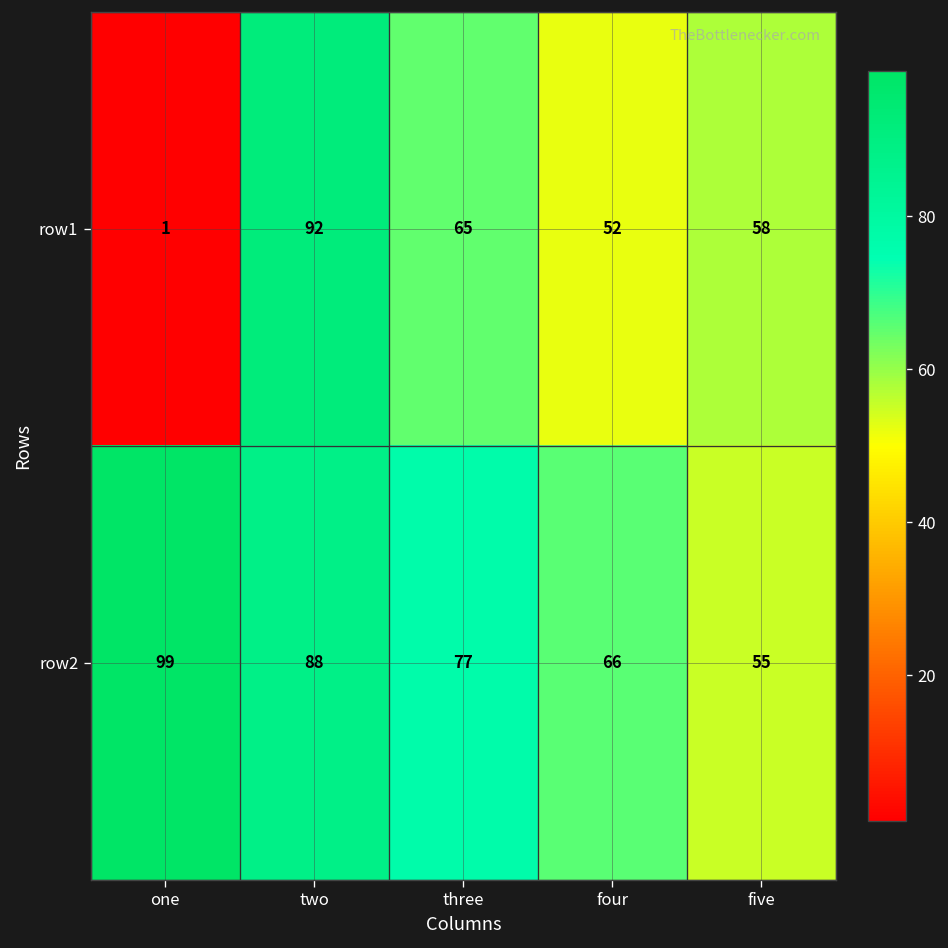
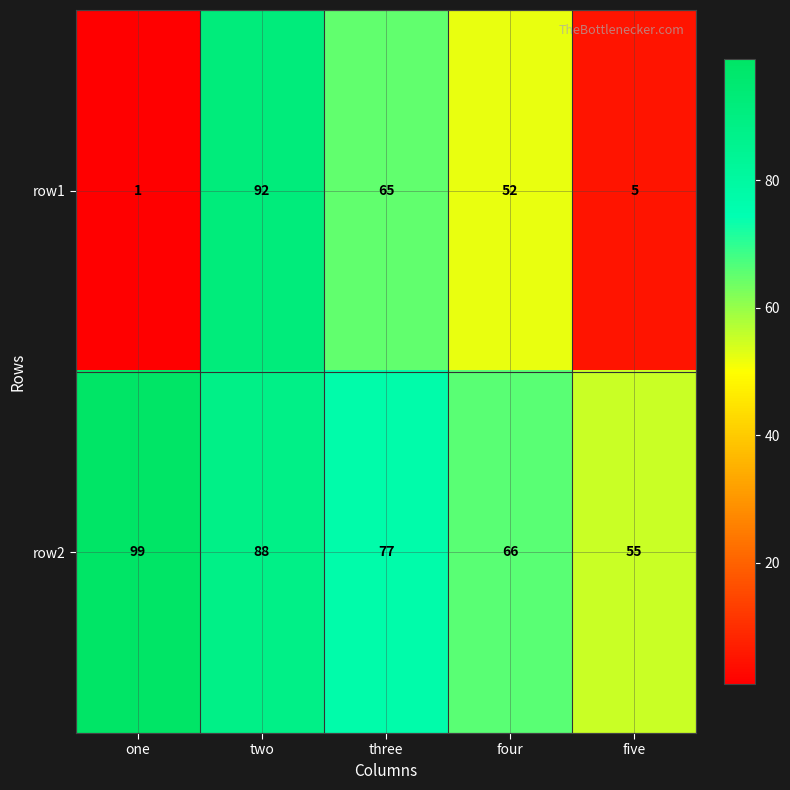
  {
    "row1": {
      "one": 1,
      "two": 92,
      "three": 65,
      "four": 52,
-     "five": 58
+     "five": 5
    },
    "row2": {
      "one": 99,
      "two": 88,
      "three": 77,
      "four": 66,
      "five": 55
    }
  }
